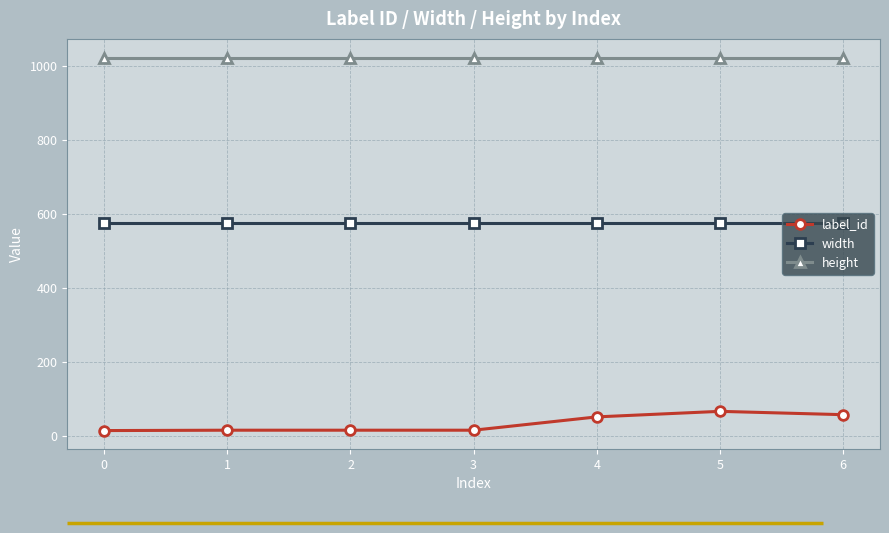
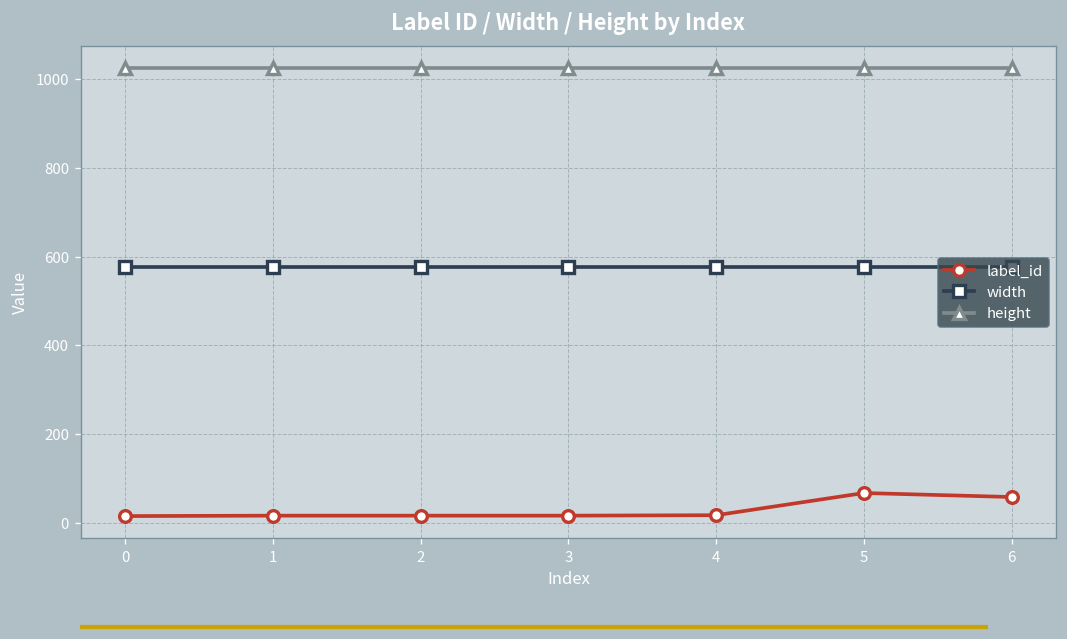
  {
    "label_id": {
      "0": 20,
      "1": 20,
      "2": 20,
      "3": 20,
-     "4": 50,
+     "4": 20,
      "5": 70,
      "6": 60
    },
    "width": {
      "0": 580,
      "1": 580,
      "2": 580,
      "3": 580,
      "4": 580,
      "5": 580
    },
    "height": {
      "0": 1020,
      "1": 1020,
      "2": 1020,
      "3": 1020,
      "4": 1020,
      "5": 1020,
      "6": 1020
    }
  }
